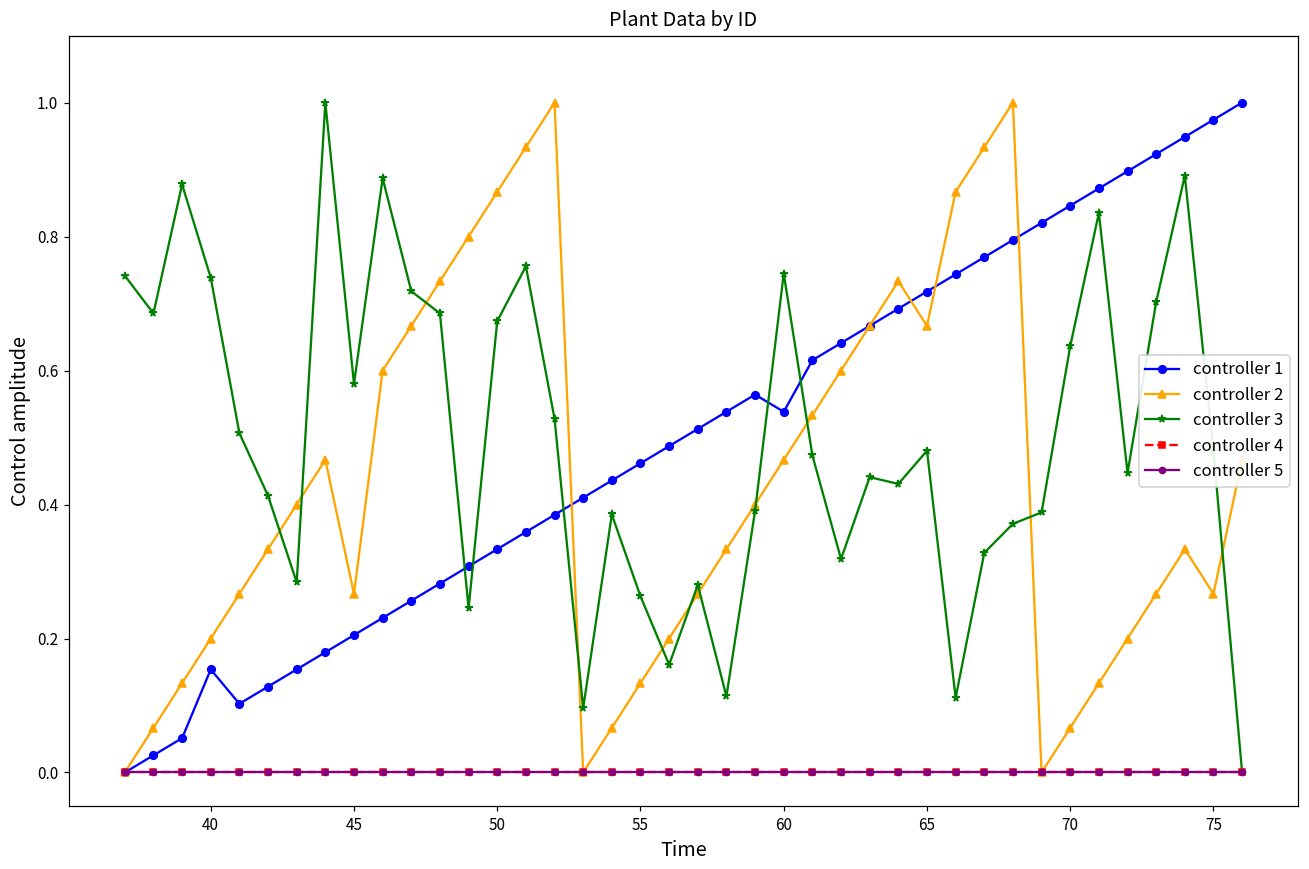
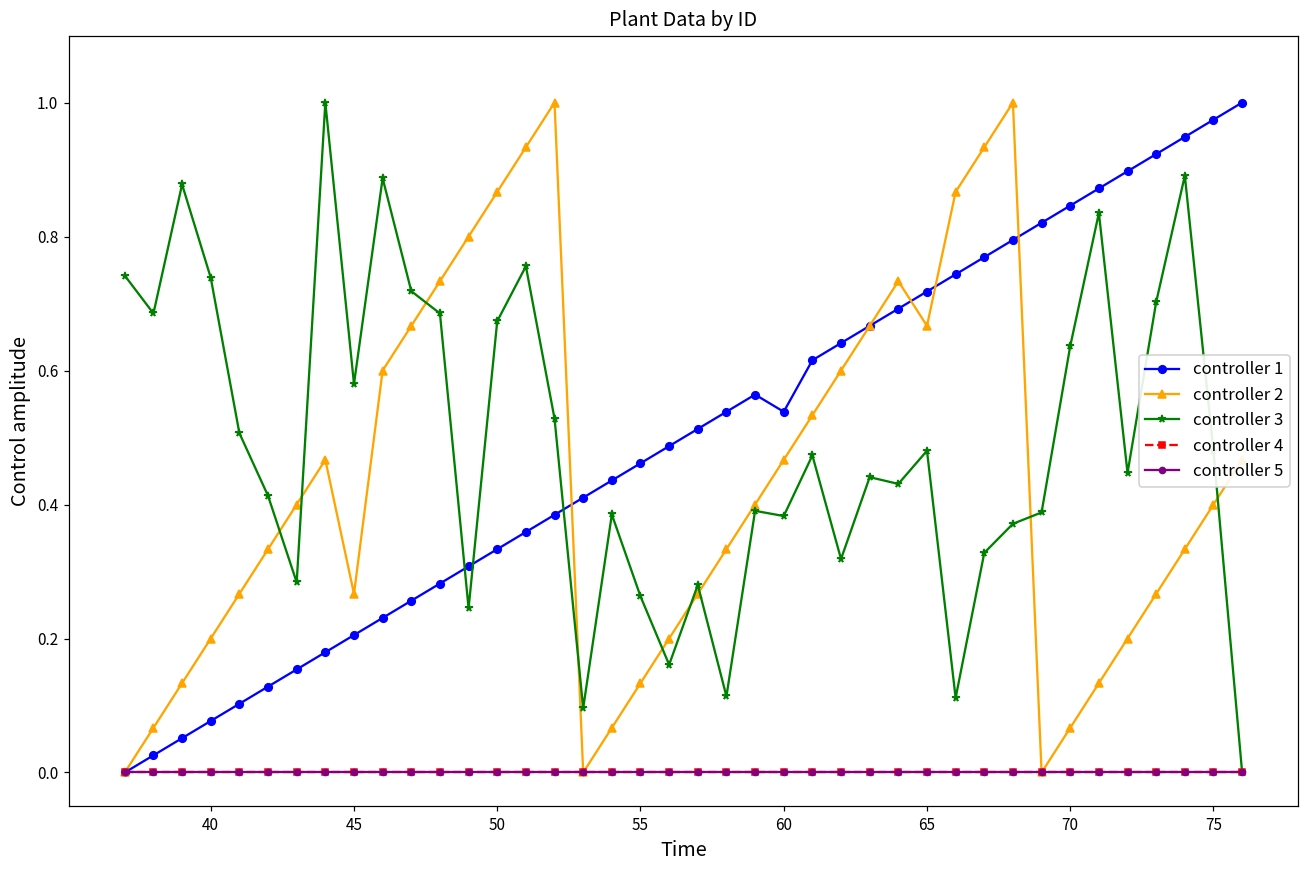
  {
    "controller 1": {
-     "40": 0.15,
+     "40": 0.08,
      "45": 0.21,
      "50": 0.33,
      "55": 0.46,
      "60": 0.54,
      "65": 0.72,
      "70": 0.85,
      "75": 0.97
    },
    "controller 2": {
      "40": 0.20,
      "45": 0.27,
      "50": 0.87,
      "55": 0.13,
      "60": 0.47,
      "65": 0.67,
      "70": 0.07,
-     "75": 0.27
+     "75": 0.40
    },
    "controller 3": {
      "40": 0.74,
      "45": 0.58,
      "50": 0.67,
      "55": 0.26,
-     "60": 0.74,
+     "60": 0.38,
      "65": 0.48,
      "70": 0.64
    },
    "controller 5": {
      "40": 0.00,
      "45": 0.00,
      "50": 0.00,
      "55": 0.00,
      "60": 0.00,
      "65": 0.00,
      "70": 0.00,
      "75": 0.00
    }
  }
